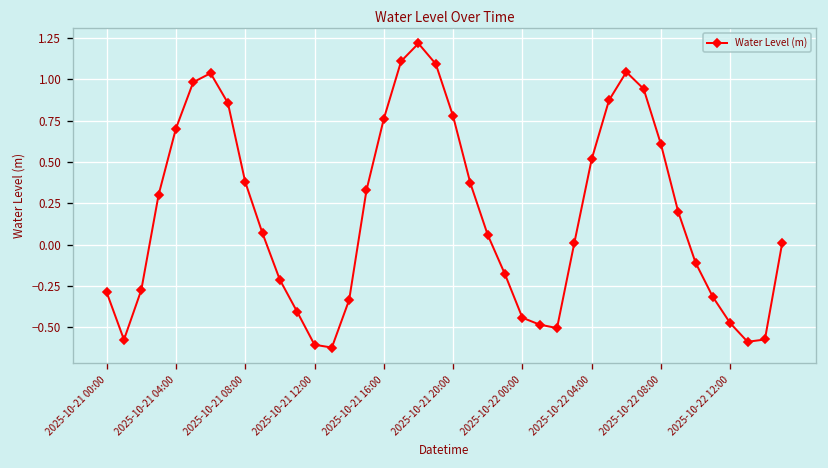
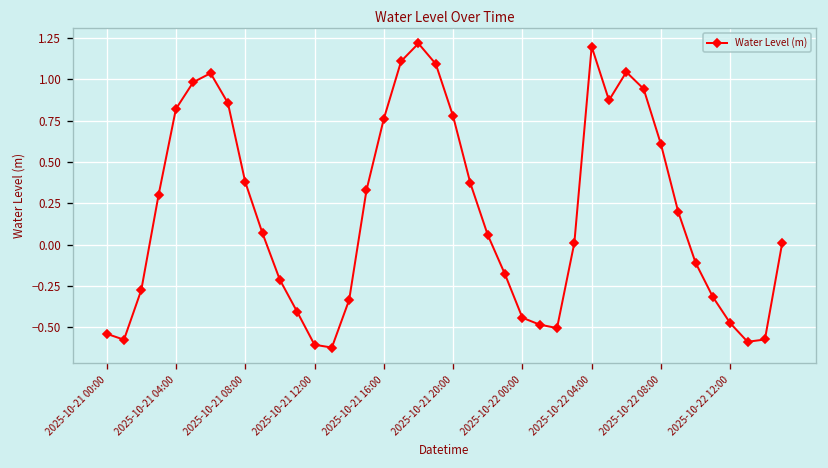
  {
-   "2025-10-21 00:00": -0.29,
-   "2025-10-21 04:00": 0.70,
+   "2025-10-21 00:00": -0.54,
+   "2025-10-21 04:00": 0.82,
    "2025-10-21 08:00": 0.38,
    "2025-10-21 12:00": -0.60,
    "2025-10-21 16:00": 0.76,
    "2025-10-21 20:00": 0.78,
    "2025-10-22 00:00": -0.44,
-   "2025-10-22 04:00": 0.52,
+   "2025-10-22 04:00": 1.20,
    "2025-10-22 08:00": 0.61,
    "2025-10-22 12:00": -0.47
  }
